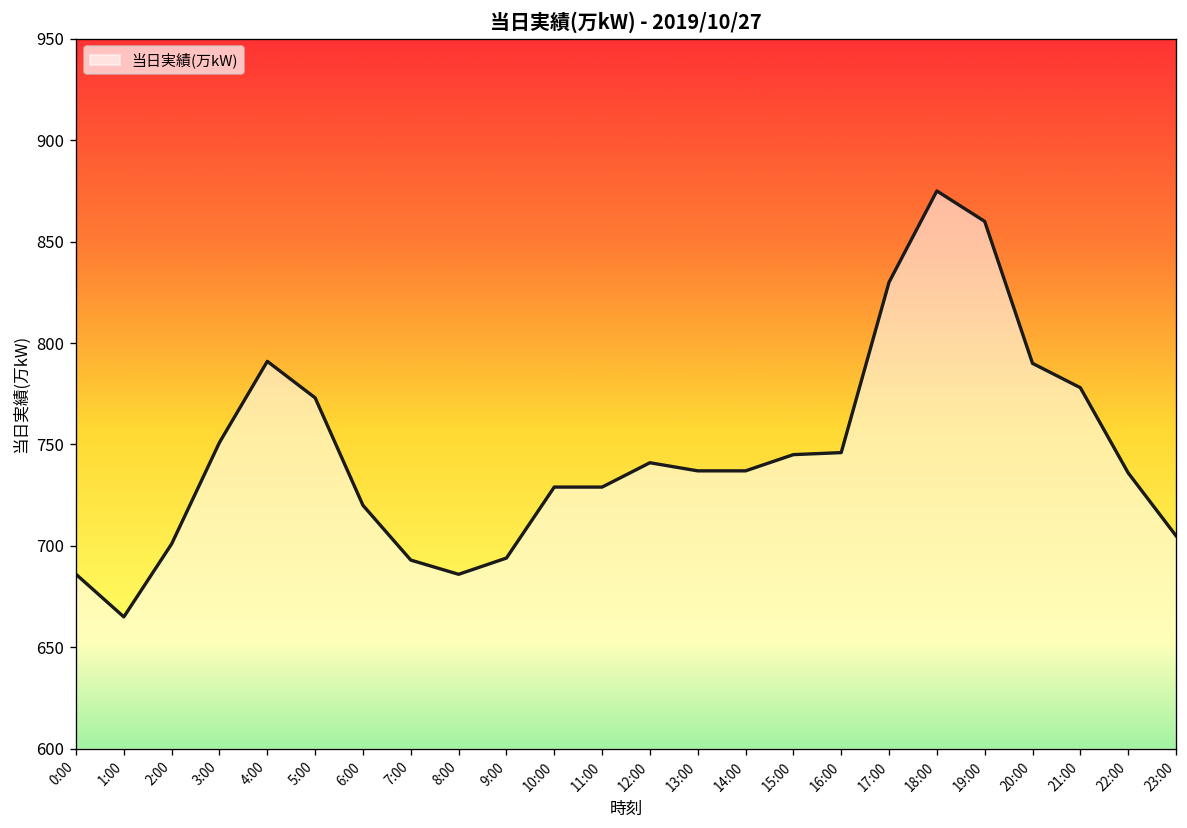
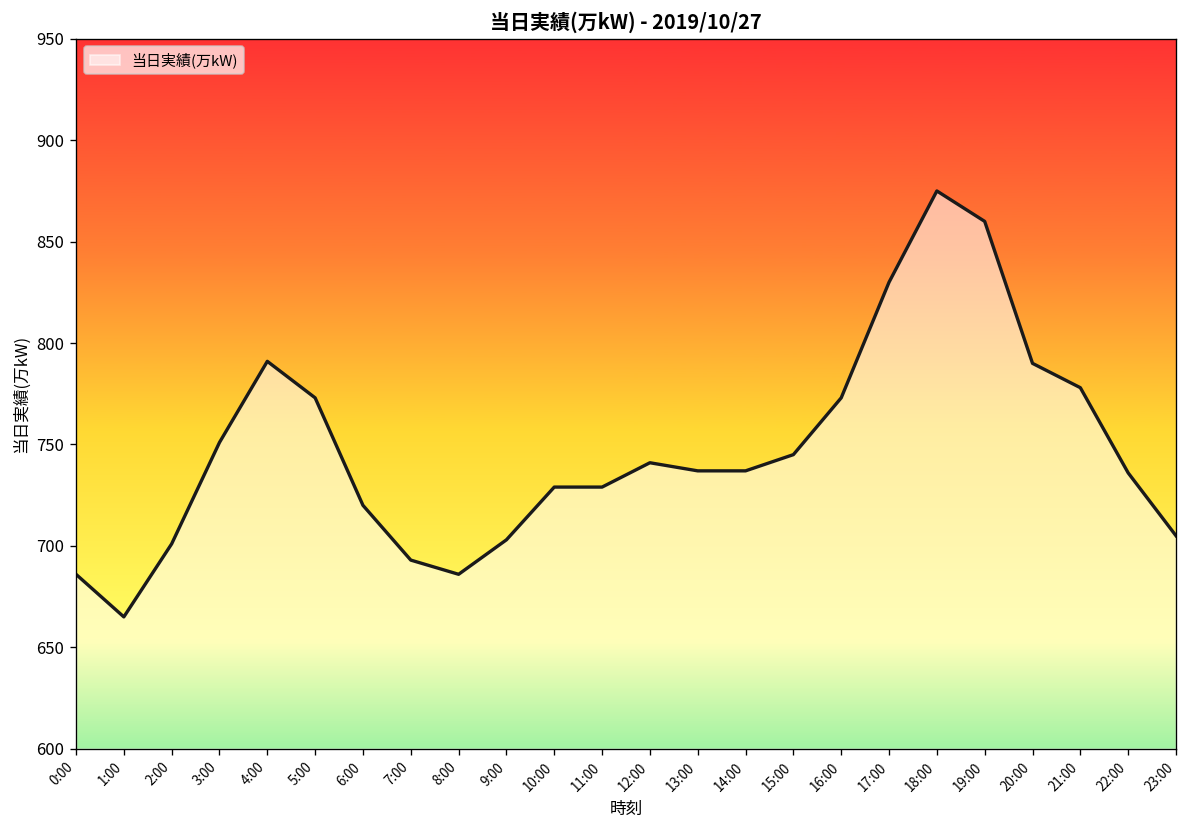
  {
    "0:00": 686,
    "1:00": 665,
    "2:00": 701,
    "3:00": 751,
    "4:00": 791,
    "5:00": 773,
    "6:00": 720,
    "7:00": 693,
    "8:00": 686,
-   "9:00": 694,
+   "9:00": 703,
    "10:00": 729,
    "11:00": 729,
    "12:00": 741,
    "13:00": 737,
    "14:00": 737,
    "15:00": 745,
-   "16:00": 746,
+   "16:00": 773,
    "17:00": 830,
    "18:00": 875,
    "19:00": 860,
    "20:00": 790,
    "21:00": 778,
    "22:00": 736,
    "23:00": 705
  }
